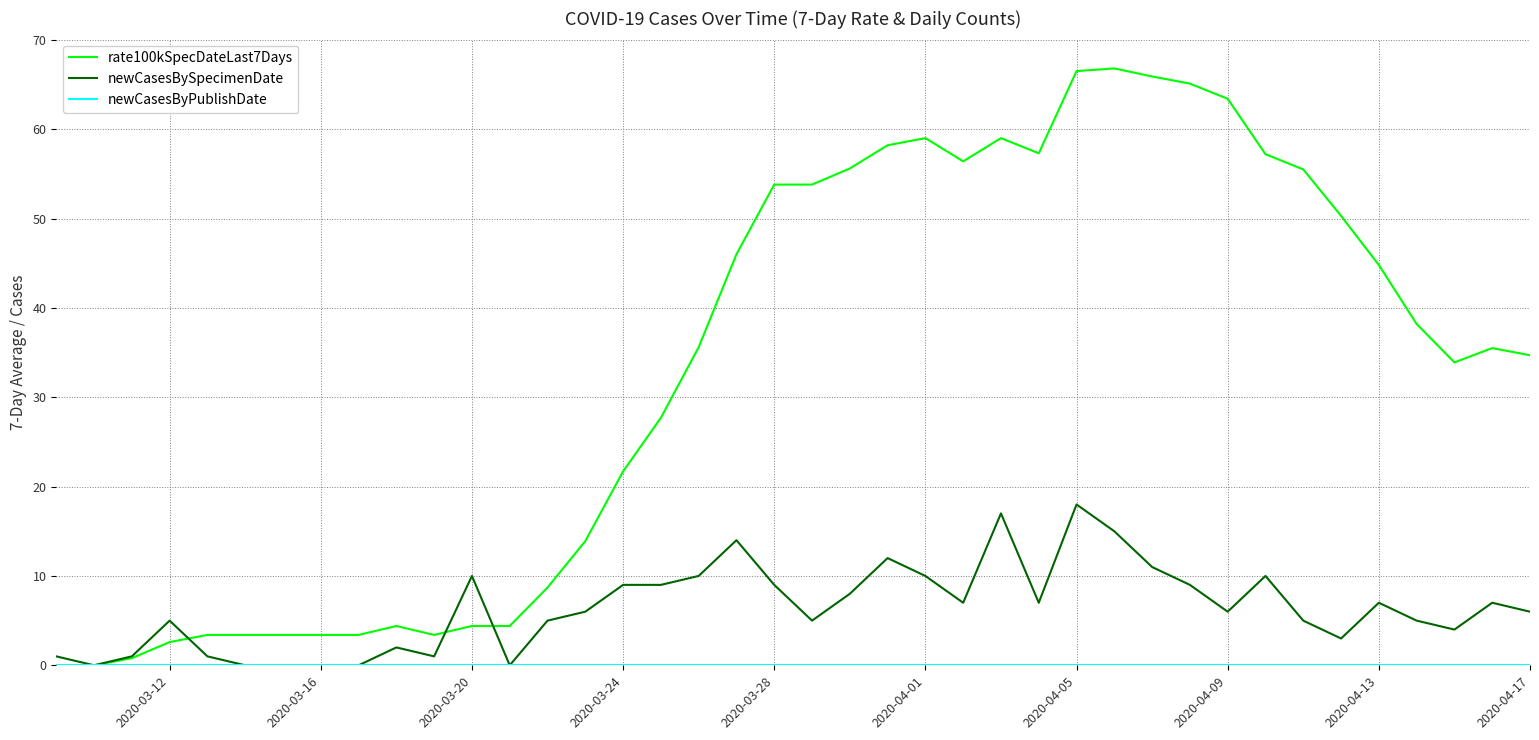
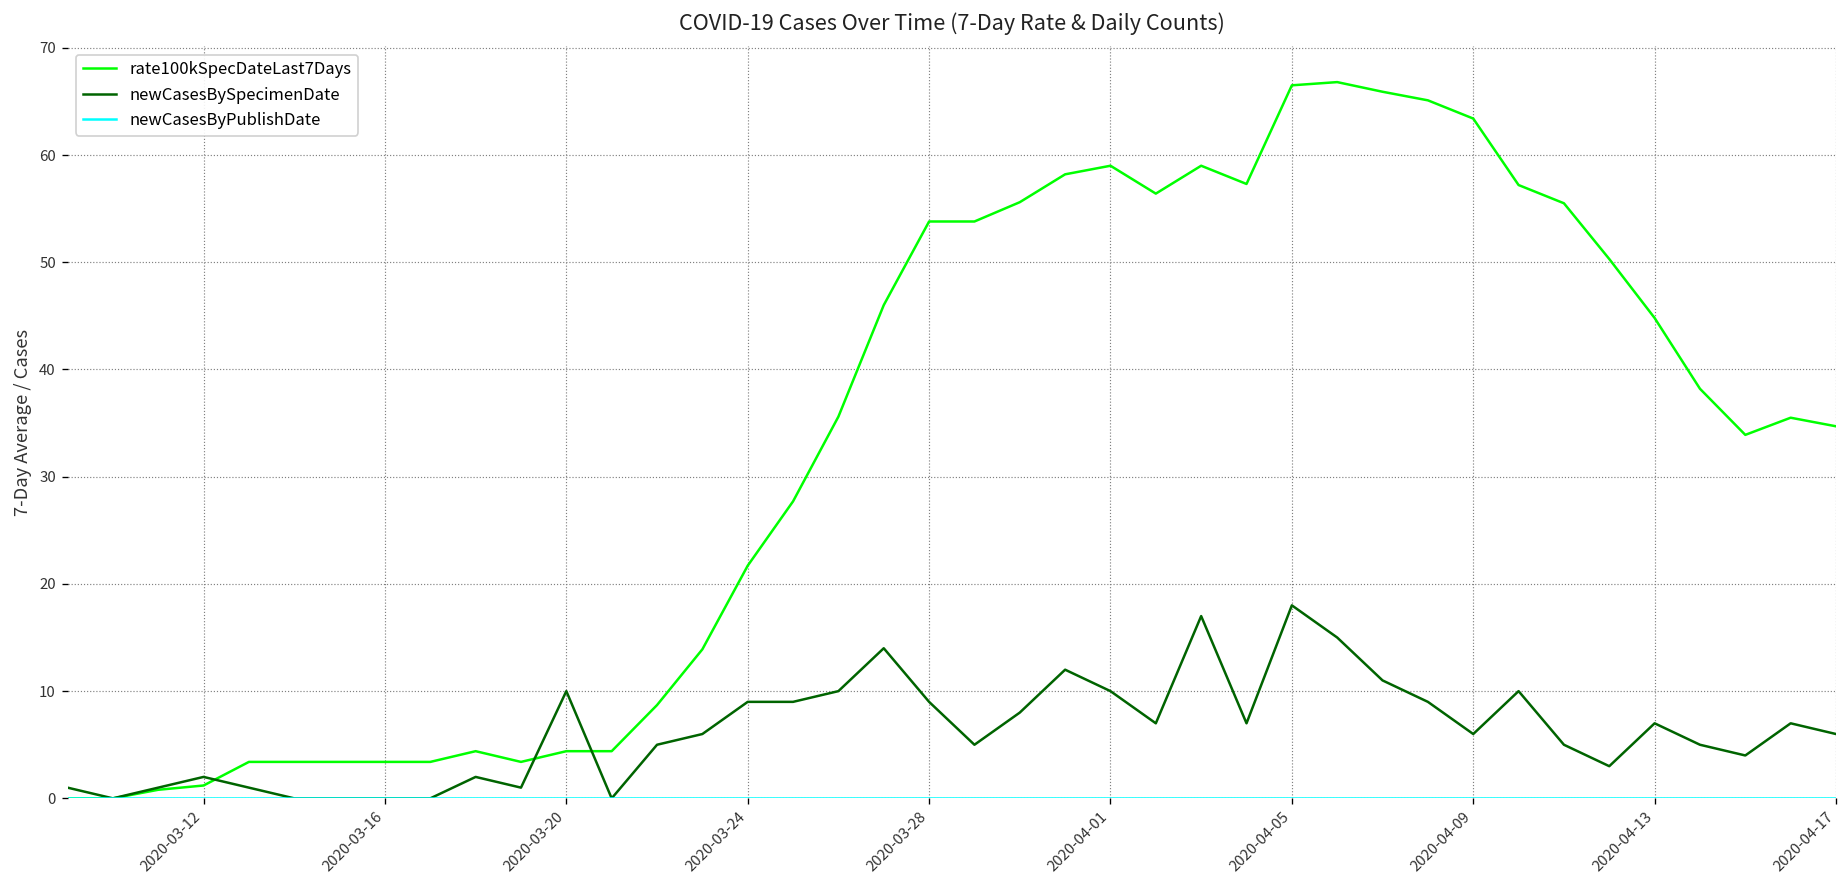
  {
    "rate100kSpecDateLast7Days": {
-     "2020-03-12": 3,
+     "2020-03-12": 1,
      "2020-03-16": 3,
      "2020-03-20": 4,
      "2020-03-24": 22,
      "2020-03-28": 54,
      "2020-04-01": 59,
      "2020-04-05": 67,
      "2020-04-09": 63,
      "2020-04-13": 45,
      "2020-04-17": 35
    },
    "newCasesBySpecimenDate": {
-     "2020-03-12": 5,
+     "2020-03-12": 2,
      "2020-03-20": 10,
      "2020-03-24": 9,
      "2020-03-28": 9,
      "2020-04-01": 10,
      "2020-04-05": 18,
      "2020-04-09": 6,
      "2020-04-13": 7,
      "2020-04-17": 6
    },
    "newCasesByPublishDate": {
      "2020-03-12": 0,
      "2020-03-20": 0,
      "2020-03-24": 0,
      "2020-03-28": 0,
      "2020-04-01": 0,
      "2020-04-05": 0,
      "2020-04-09": 0,
      "2020-04-13": 0,
      "2020-04-17": 0
    }
  }
